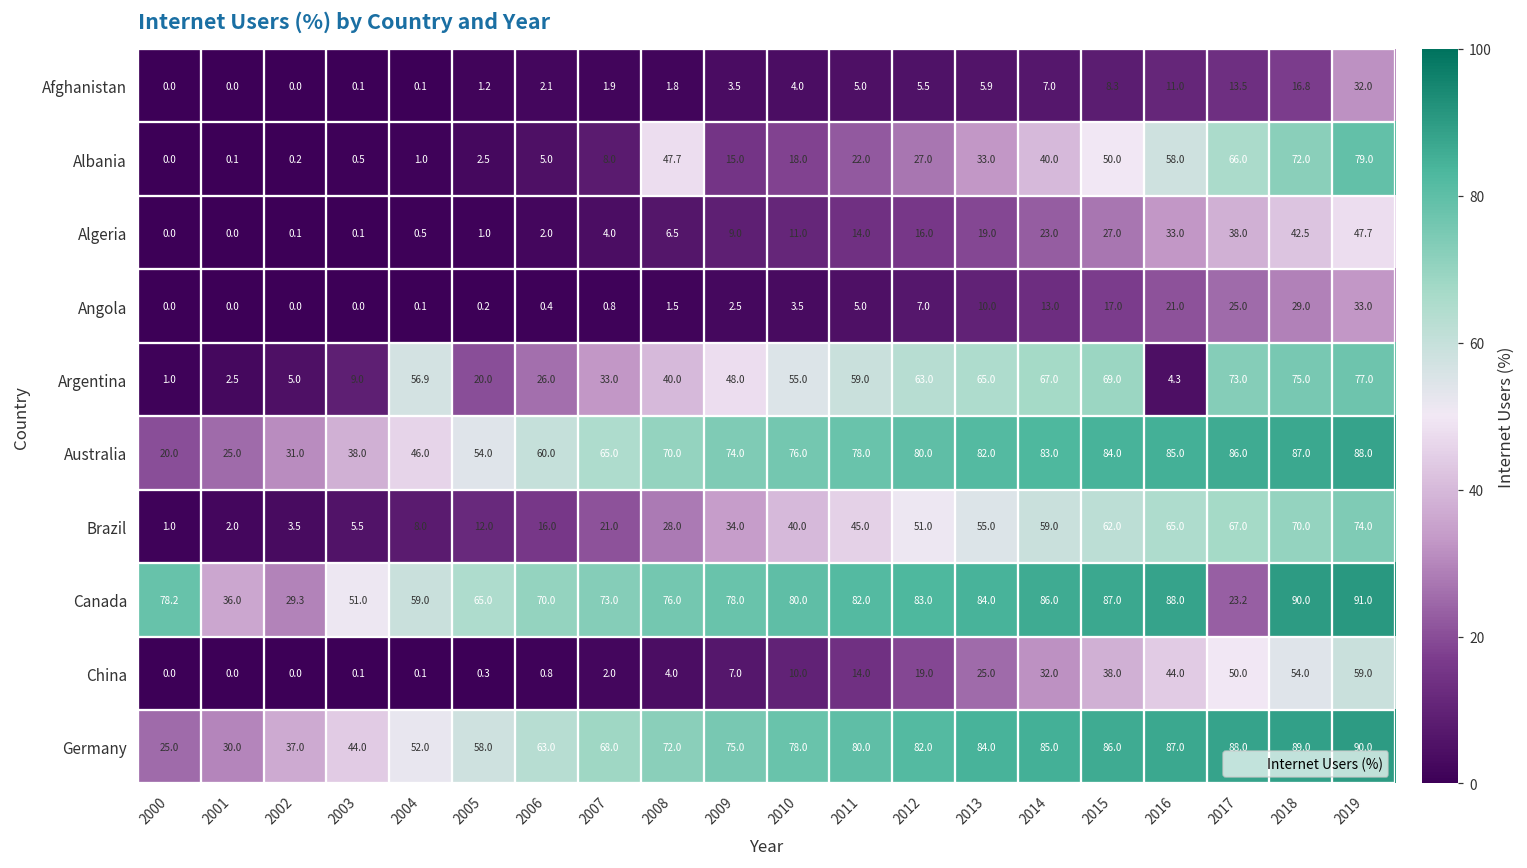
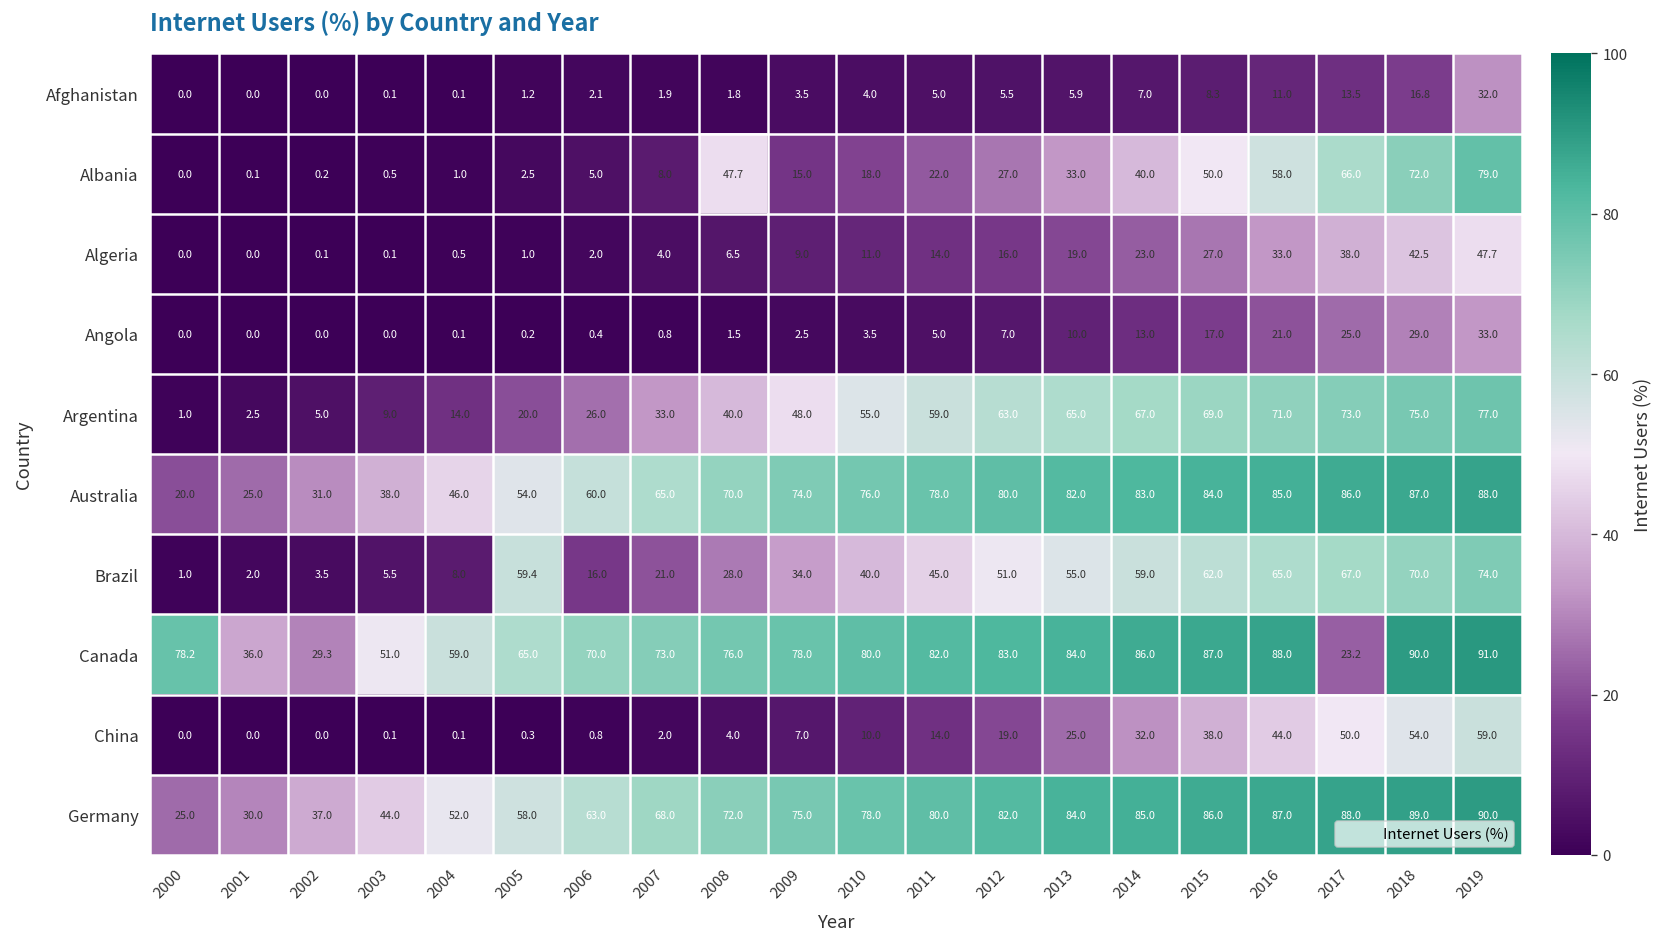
  {
    "Afghanistan": {
      "2000": 0.0,
      "2001": 0.0,
      "2002": 0.0,
      "2003": 0.1,
      "2004": 0.1,
      "2005": 1.2,
      "2006": 2.1,
      "2007": 1.9,
      "2008": 1.8,
      "2009": 3.5,
      "2010": 4.0,
      "2011": 5.0,
      "2012": 5.5,
      "2013": 5.9,
      "2014": 7.0,
      "2015": 8.3,
      "2016": 11.0,
      "2017": 13.5,
      "2018": 16.8,
      "2019": 32.0
    },
    "Albania": {
      "2000": 0.0,
      "2001": 0.1,
      "2002": 0.2,
      "2003": 0.5,
      "2004": 1.0,
      "2005": 2.5,
      "2006": 5.0,
      "2007": 8.0,
      "2008": 47.7,
      "2009": 15.0,
      "2010": 18.0,
      "2011": 22.0,
      "2012": 27.0,
      "2013": 33.0,
      "2014": 40.0,
      "2015": 50.0,
      "2016": 58.0,
      "2017": 66.0,
      "2018": 72.0,
      "2019": 79.0
    },
    "Algeria": {
      "2000": 0.0,
      "2001": 0.0,
      "2002": 0.1,
      "2003": 0.1,
      "2004": 0.5,
      "2005": 1.0,
      "2006": 2.0,
      "2007": 4.0,
      "2008": 6.5,
      "2009": 9.0,
      "2010": 11.0,
      "2011": 14.0,
      "2012": 16.0,
      "2013": 19.0,
      "2014": 23.0,
      "2015": 27.0,
      "2016": 33.0,
      "2017": 38.0,
      "2018": 42.5,
      "2019": 47.7
    },
    "Angola": {
      "2000": 0.0,
      "2001": 0.0,
      "2002": 0.0,
      "2003": 0.0,
      "2004": 0.1,
      "2005": 0.2,
      "2006": 0.4,
      "2007": 0.8,
      "2008": 1.5,
      "2009": 2.5,
      "2010": 3.5,
      "2011": 5.0,
      "2012": 7.0,
      "2013": 10.0,
      "2014": 13.0,
      "2015": 17.0,
      "2016": 21.0,
      "2017": 25.0,
      "2018": 29.0,
      "2019": 33.0
    },
    "Argentina": {
      "2000": 1.0,
      "2001": 2.5,
      "2002": 5.0,
      "2003": 9.0,
-     "2004": 56.9,
+     "2004": 14.0,
      "2005": 20.0,
      "2006": 26.0,
      "2007": 33.0,
      "2008": 40.0,
      "2009": 48.0,
      "2010": 55.0,
      "2011": 59.0,
      "2012": 63.0,
      "2013": 65.0,
      "2014": 67.0,
      "2015": 69.0,
-     "2016": 4.3,
+     "2016": 71.0,
      "2017": 73.0,
      "2018": 75.0,
      "2019": 77.0
    },
    "Australia": {
      "2000": 20.0,
      "2001": 25.0,
      "2002": 31.0,
      "2003": 38.0,
      "2004": 46.0,
      "2005": 54.0,
      "2006": 60.0,
      "2007": 65.0,
      "2008": 70.0,
      "2009": 74.0,
      "2010": 76.0,
      "2011": 78.0,
      "2012": 80.0,
      "2013": 82.0,
      "2014": 83.0,
      "2015": 84.0,
      "2016": 85.0,
      "2017": 86.0,
      "2018": 87.0,
      "2019": 88.0
    },
    "Brazil": {
      "2000": 1.0,
      "2001": 2.0,
      "2002": 3.5,
      "2003": 5.5,
      "2004": 8.0,
-     "2005": 12.0,
+     "2005": 59.4,
      "2006": 16.0,
      "2007": 21.0,
      "2008": 28.0,
      "2009": 34.0,
      "2010": 40.0,
      "2011": 45.0,
      "2012": 51.0,
      "2013": 55.0,
      "2014": 59.0,
      "2015": 62.0,
      "2016": 65.0,
      "2017": 67.0,
      "2018": 70.0,
      "2019": 74.0
    },
    "Canada": {
      "2000": 78.2,
      "2001": 36.0,
      "2002": 29.3,
      "2003": 51.0,
      "2004": 59.0,
      "2005": 65.0,
      "2006": 70.0,
      "2007": 73.0,
      "2008": 76.0,
      "2009": 78.0,
      "2010": 80.0,
      "2011": 82.0,
      "2012": 83.0,
      "2013": 84.0,
      "2014": 86.0,
      "2015": 87.0,
      "2016": 88.0,
      "2017": 23.2,
      "2018": 90.0,
      "2019": 91.0
    },
    "China": {
      "2000": 0.0,
      "2001": 0.0,
      "2002": 0.0,
      "2003": 0.1,
      "2004": 0.1,
      "2005": 0.3,
      "2006": 0.8,
      "2007": 2.0,
      "2008": 4.0,
      "2009": 7.0,
      "2010": 10.0,
      "2011": 14.0,
      "2012": 19.0,
      "2013": 25.0,
      "2014": 32.0,
      "2015": 38.0,
      "2016": 44.0,
      "2017": 50.0,
      "2018": 54.0,
      "2019": 59.0
    },
    "Germany": {
      "2000": 25.0,
      "2001": 30.0,
      "2002": 37.0,
      "2003": 44.0,
      "2004": 52.0,
      "2005": 58.0,
      "2006": 63.0,
      "2007": 68.0,
      "2008": 72.0,
      "2009": 75.0,
      "2010": 78.0,
      "2011": 80.0,
      "2012": 82.0,
      "2013": 84.0,
      "2014": 85.0,
      "2015": 86.0,
      "2016": 87.0
    }
  }
